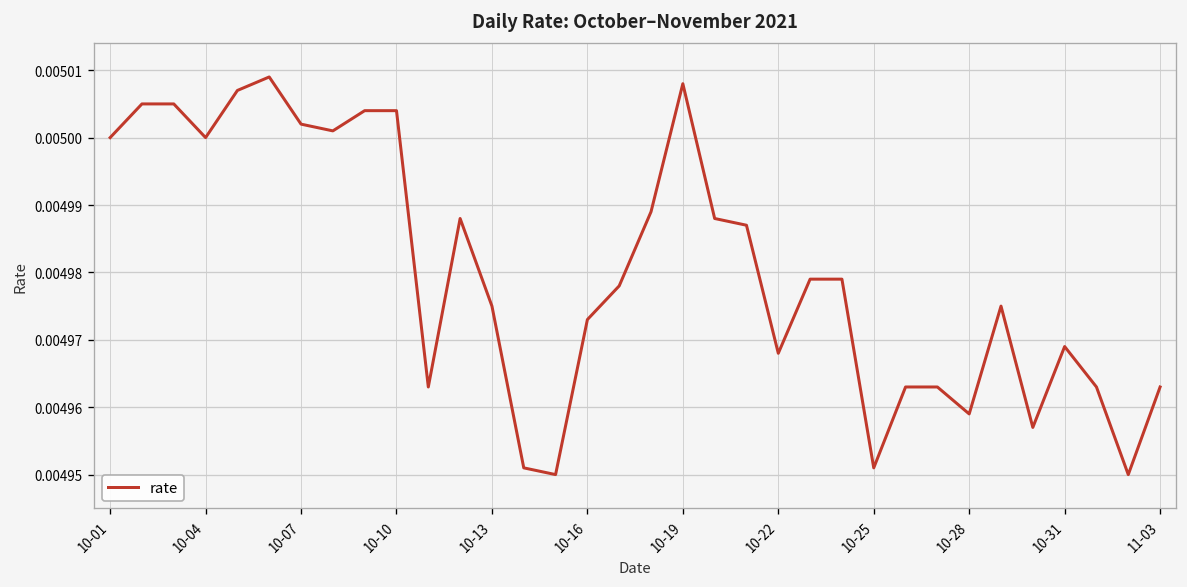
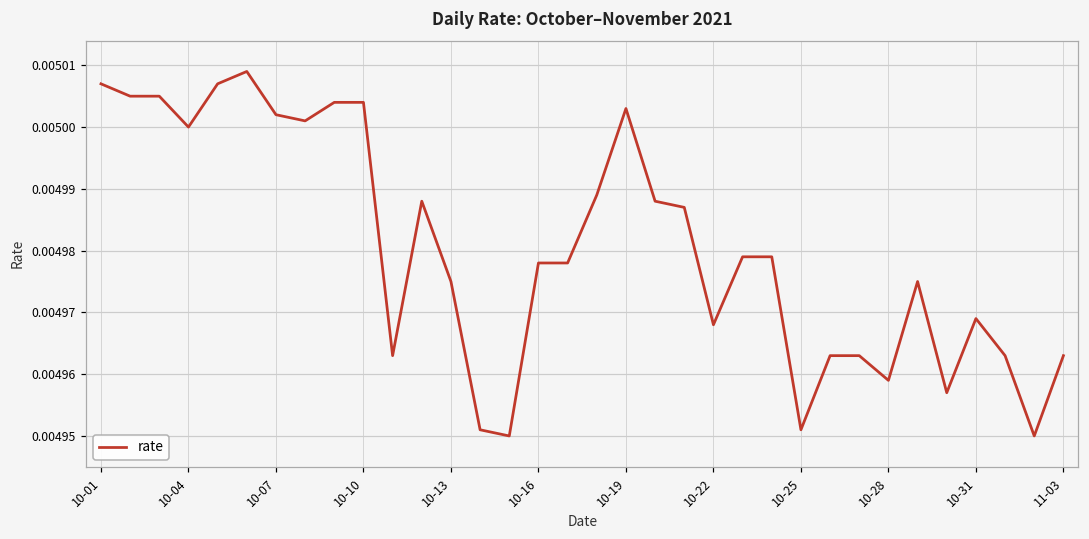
  {
-   "10-01": 0.005000,
+   "10-01": 0.005007,
    "10-04": 0.005000,
    "10-07": 0.005002,
    "10-10": 0.005004,
    "10-13": 0.004975,
-   "10-16": 0.004973,
-   "10-19": 0.005008,
+   "10-16": 0.004978,
+   "10-19": 0.005003,
    "10-22": 0.004968,
    "10-25": 0.004951,
    "10-28": 0.004959,
    "10-31": 0.004969,
    "11-03": 0.004963
  }
